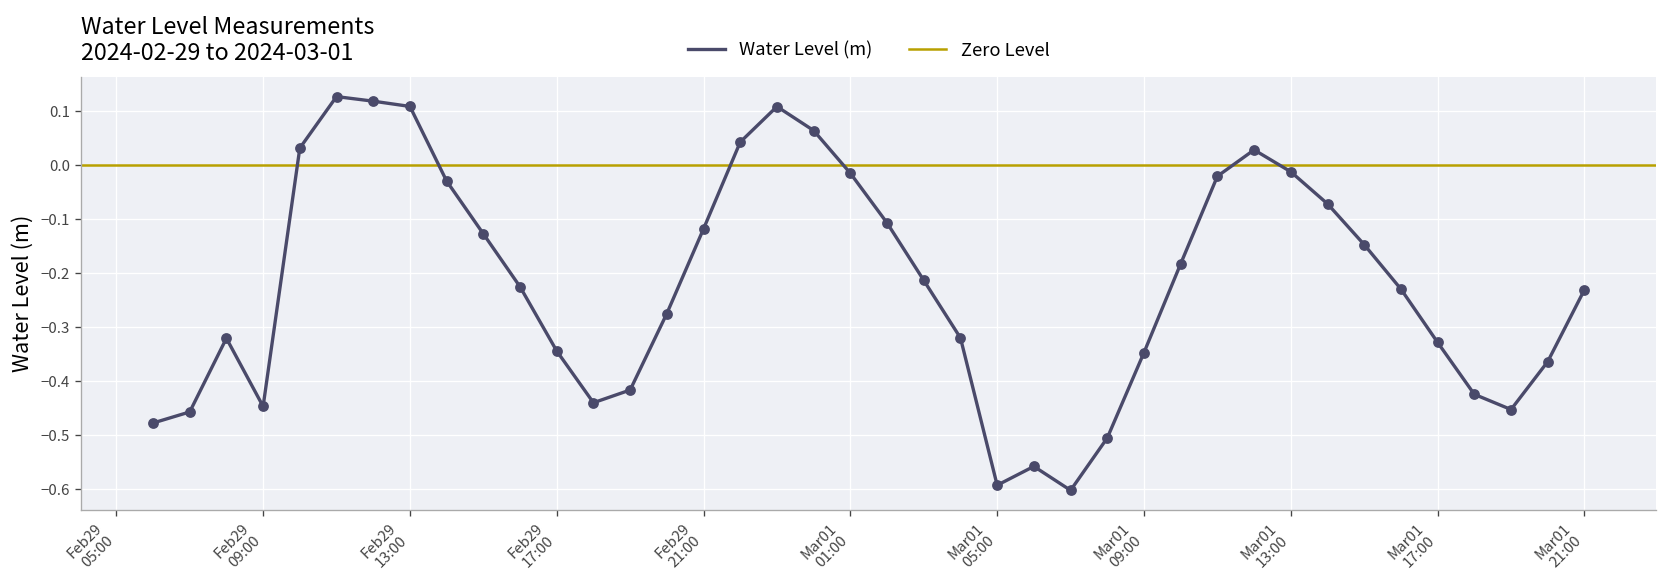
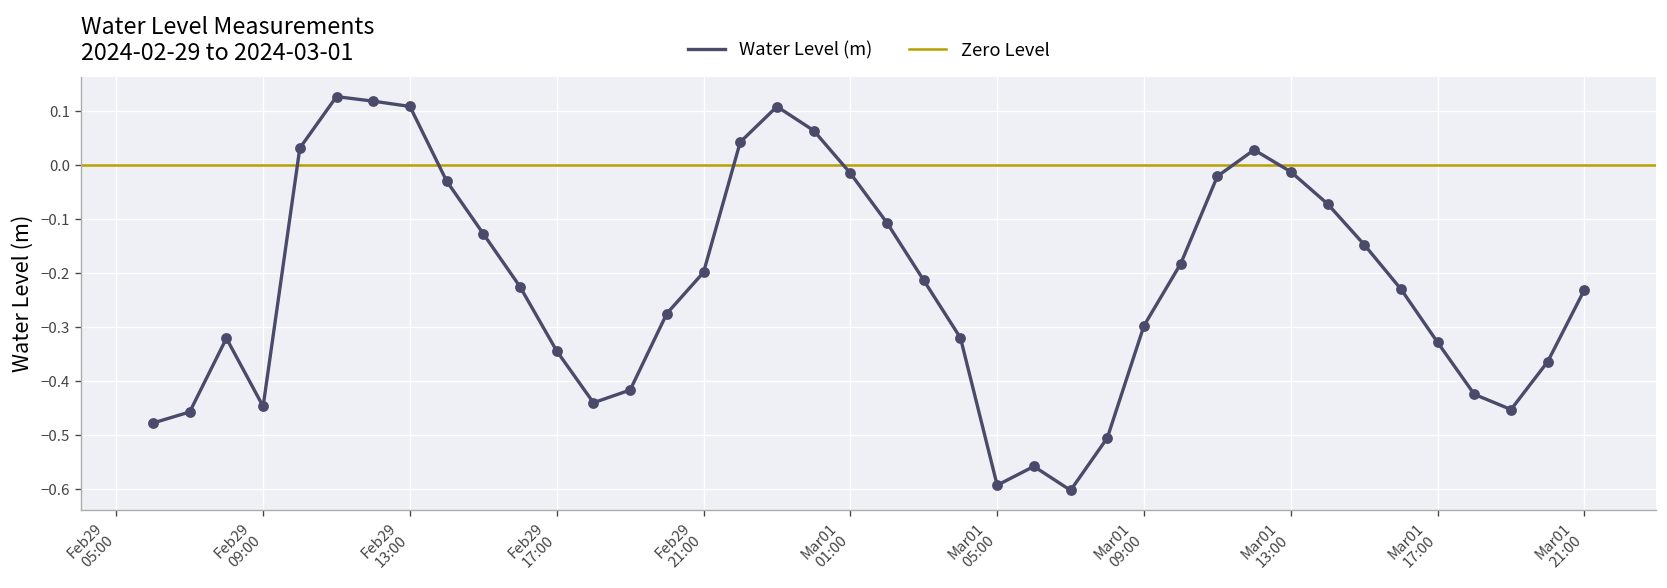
  {
    "Feb29 09:00": -0.45,
    "Feb29 13:00": 0.11,
    "Feb29 17:00": -0.34,
-   "Feb29 21:00": -0.12,
+   "Feb29 21:00": -0.20,
    "Mar01 01:00": -0.02,
    "Mar01 05:00": -0.59,
-   "Mar01 09:00": -0.35,
+   "Mar01 09:00": -0.30,
    "Mar01 13:00": -0.01,
    "Mar01 17:00": -0.33,
    "Mar01 21:00": -0.23
  }
